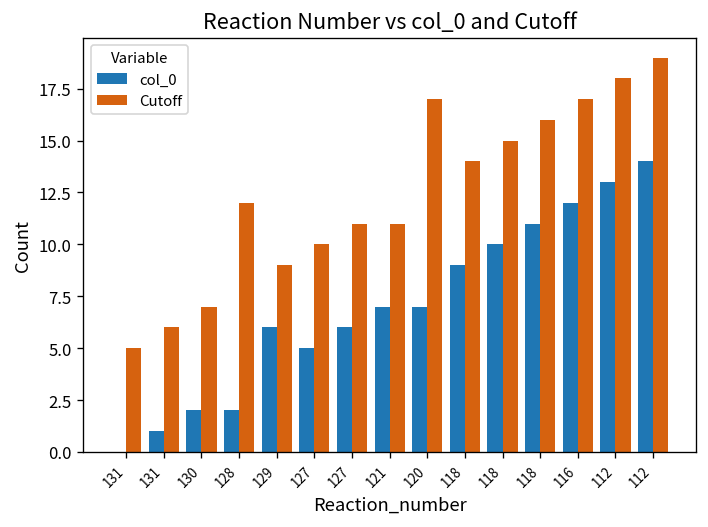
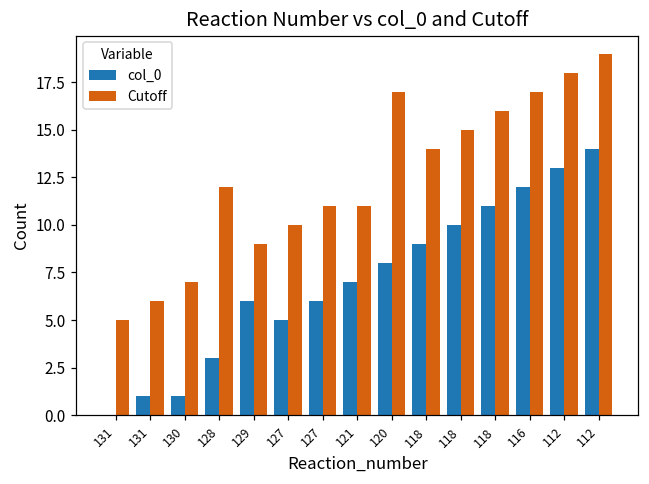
  {
    "col_0": {
-     "130": 2,
-     "128": 2,
+     "130": 1,
+     "128": 3,
      "129": 6,
      "121": 7,
-     "120": 7,
+     "120": 8,
      "116": 12
    },
    "Cutoff": {
      "130": 7,
      "128": 12,
      "129": 9,
      "121": 11,
      "120": 17,
      "116": 17
    }
  }
